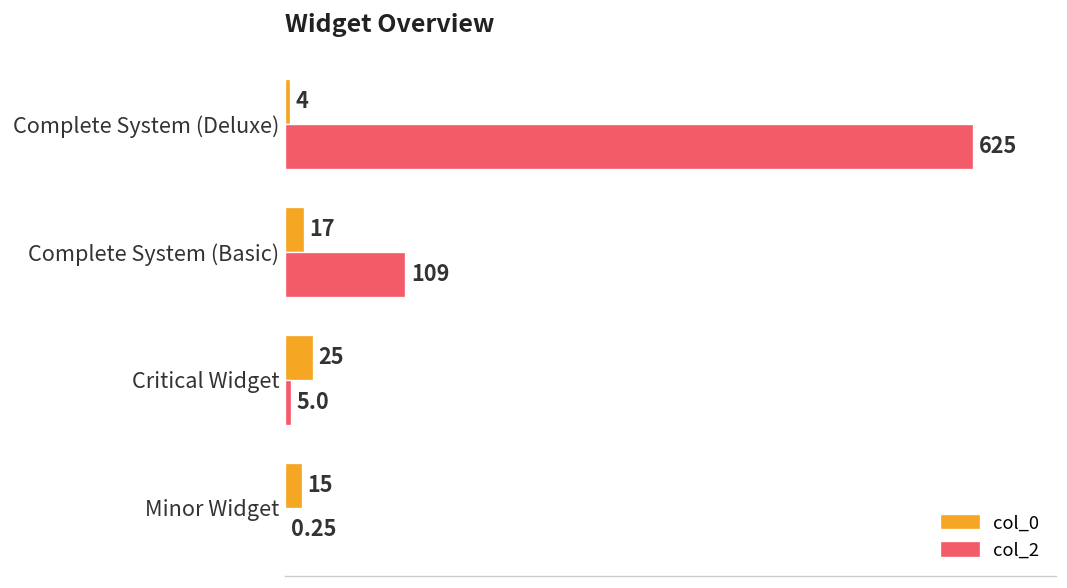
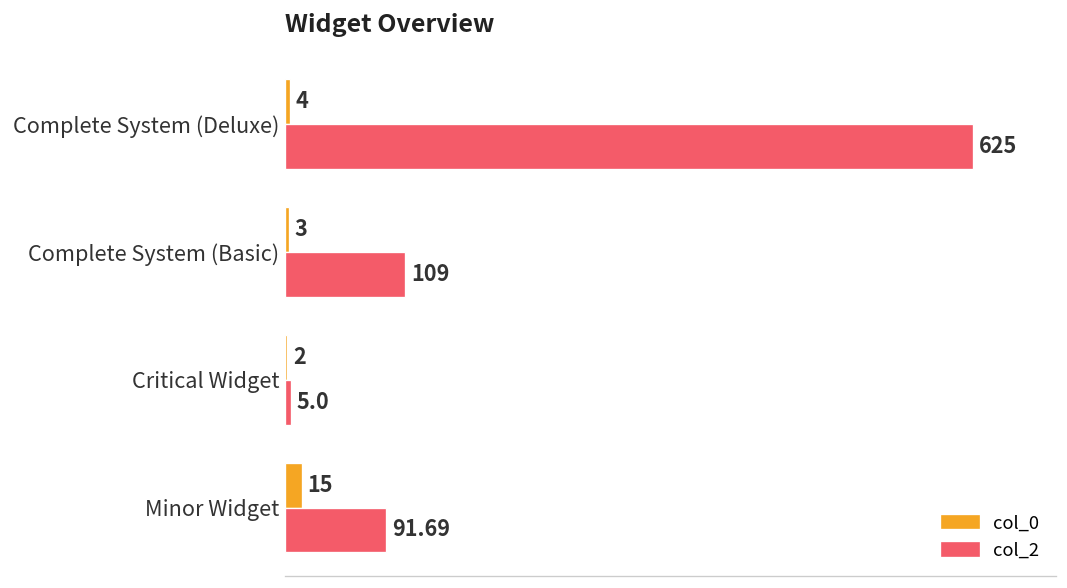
  {
    "col_0": {
      "Complete System (Deluxe)": 4,
-     "Complete System (Basic)": 17,
-     "Critical Widget": 25,
+     "Complete System (Basic)": 3,
+     "Critical Widget": 2,
      "Minor Widget": 15
    },
    "col_2": {
      "Complete System (Deluxe)": 625,
      "Complete System (Basic)": 109,
      "Critical Widget": 5.0,
-     "Minor Widget": 0.25
+     "Minor Widget": 91.69
    }
  }
